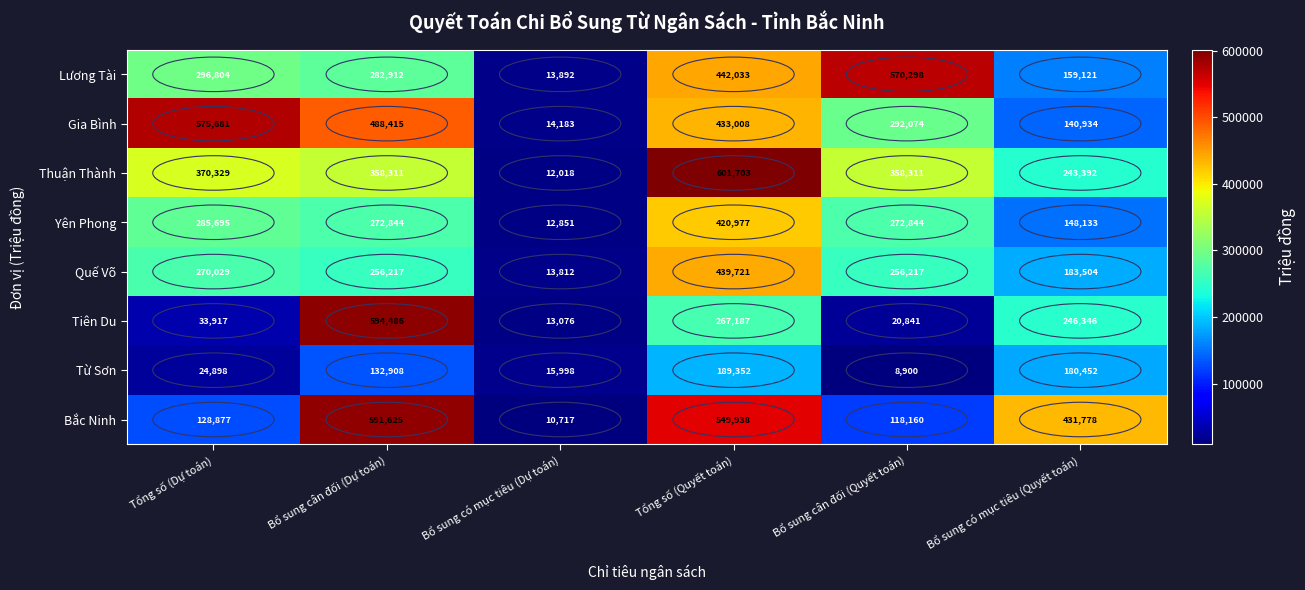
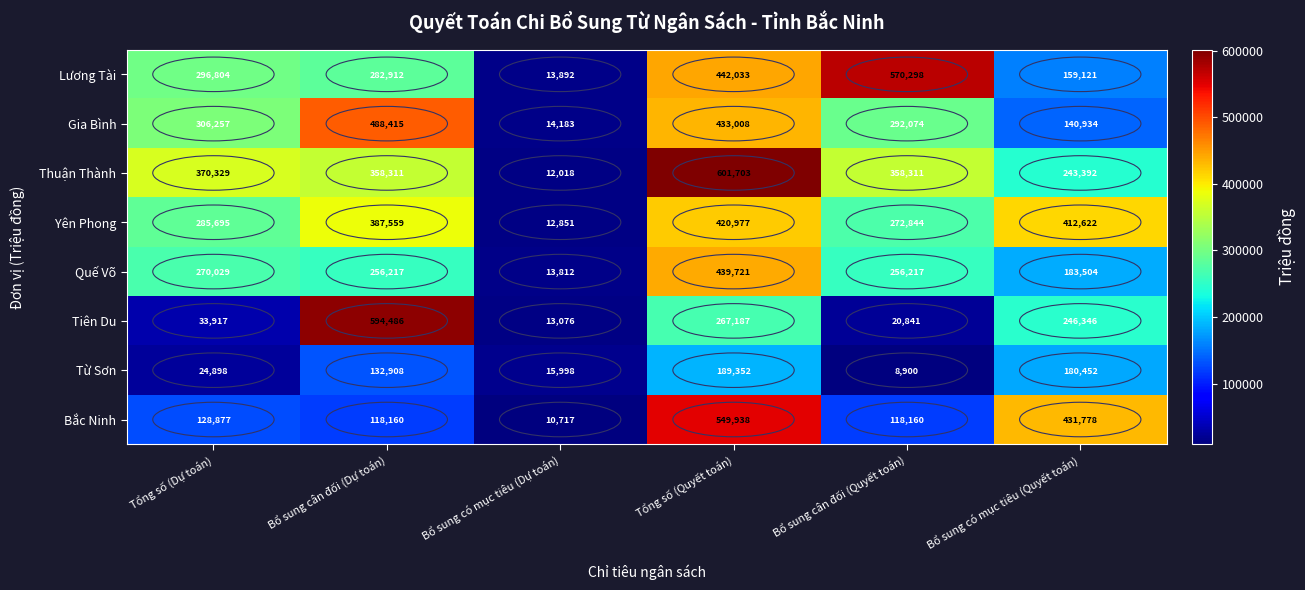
  {
    "Lương Tài": {
      "Tổng số (Dự toán)": "296,804",
      "Bổ sung cân đối (Dự toán)": "282,912",
      "Bổ sung có mục tiêu (Dự toán)": "13,892",
      "Tổng số (Quyết toán)": "442,033",
      "Bổ sung cân đối (Quyết toán)": "570,298",
      "Bổ sung có mục tiêu (Quyết toán)": "159,121"
    },
    "Gia Bình": {
-     "Tổng số (Dự toán)": "575,681",
+     "Tổng số (Dự toán)": "306,257",
      "Bổ sung cân đối (Dự toán)": "488,415",
      "Bổ sung có mục tiêu (Dự toán)": "14,183",
      "Tổng số (Quyết toán)": "433,008",
      "Bổ sung cân đối (Quyết toán)": "292,074",
      "Bổ sung có mục tiêu (Quyết toán)": "140,934"
    },
    "Thuận Thành": {
      "Tổng số (Dự toán)": "370,329",
      "Bổ sung cân đối (Dự toán)": "358,311",
      "Bổ sung có mục tiêu (Dự toán)": "12,018",
      "Tổng số (Quyết toán)": "601,703",
      "Bổ sung cân đối (Quyết toán)": "358,311",
      "Bổ sung có mục tiêu (Quyết toán)": "243,392"
    },
    "Yên Phong": {
      "Tổng số (Dự toán)": "285,695",
-     "Bổ sung cân đối (Dự toán)": "272,844",
+     "Bổ sung cân đối (Dự toán)": "387,559",
      "Bổ sung có mục tiêu (Dự toán)": "12,851",
      "Tổng số (Quyết toán)": "420,977",
      "Bổ sung cân đối (Quyết toán)": "272,844",
-     "Bổ sung có mục tiêu (Quyết toán)": "148,133"
+     "Bổ sung có mục tiêu (Quyết toán)": "412,622"
    },
    "Quế Võ": {
      "Tổng số (Dự toán)": "270,029",
      "Bổ sung cân đối (Dự toán)": "256,217",
      "Bổ sung có mục tiêu (Dự toán)": "13,812",
      "Tổng số (Quyết toán)": "439,721",
      "Bổ sung cân đối (Quyết toán)": "256,217",
      "Bổ sung có mục tiêu (Quyết toán)": "183,504"
    },
    "Tiên Du": {
      "Tổng số (Dự toán)": "33,917",
      "Bổ sung cân đối (Dự toán)": "594,486",
      "Bổ sung có mục tiêu (Dự toán)": "13,076",
      "Tổng số (Quyết toán)": "267,187",
      "Bổ sung cân đối (Quyết toán)": "20,841",
      "Bổ sung có mục tiêu (Quyết toán)": "246,346"
    },
    "Từ Sơn": {
      "Tổng số (Dự toán)": "24,898",
      "Bổ sung cân đối (Dự toán)": "132,908",
      "Bổ sung có mục tiêu (Dự toán)": "15,998",
      "Tổng số (Quyết toán)": "189,352",
      "Bổ sung cân đối (Quyết toán)": "8,900",
      "Bổ sung có mục tiêu (Quyết toán)": "180,452"
    },
    "Bắc Ninh": {
      "Tổng số (Dự toán)": "128,877",
-     "Bổ sung cân đối (Dự toán)": "591,625",
+     "Bổ sung cân đối (Dự toán)": "118,160",
      "Bổ sung có mục tiêu (Dự toán)": "10,717",
      "Tổng số (Quyết toán)": "549,938",
      "Bổ sung cân đối (Quyết toán)": "118,160",
      "Bổ sung có mục tiêu (Quyết toán)": "431,778"
    }
  }
